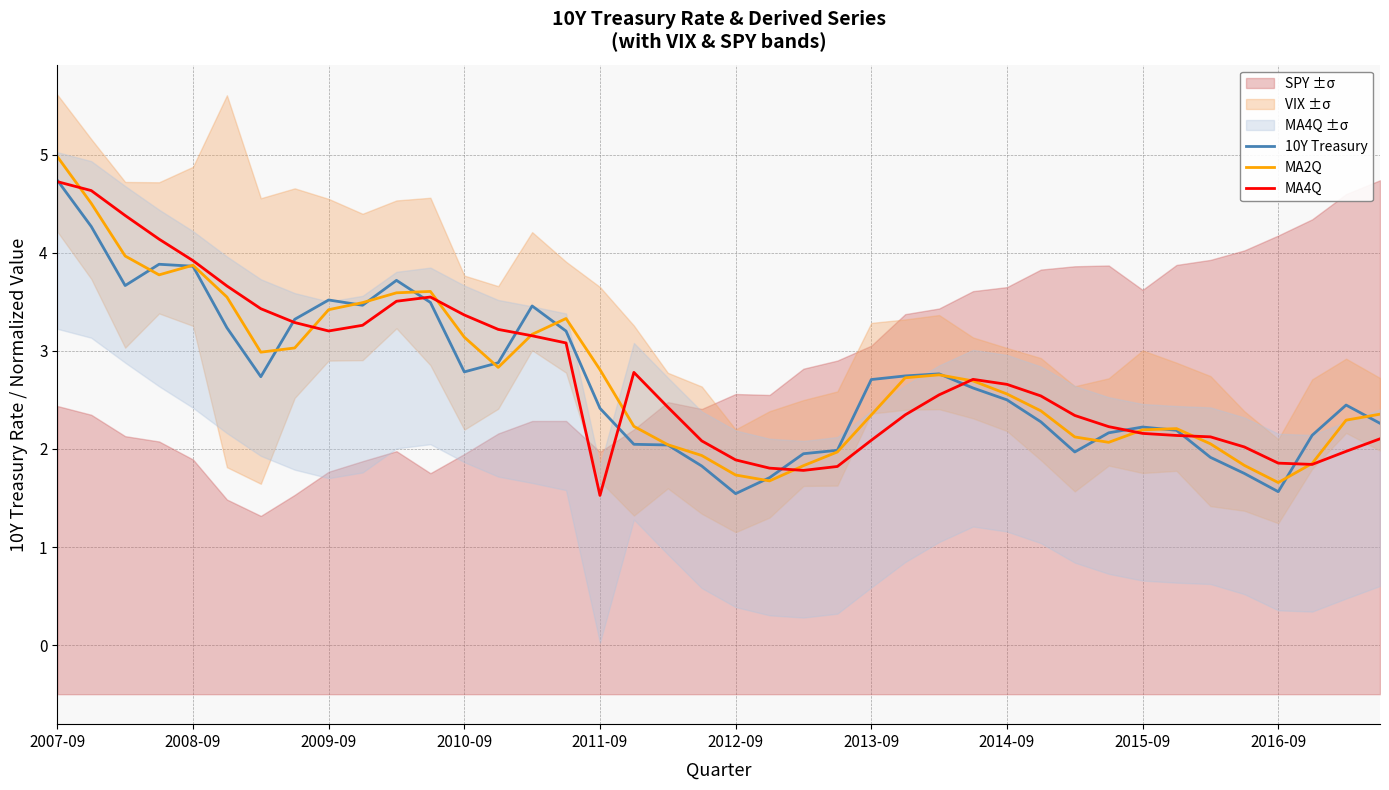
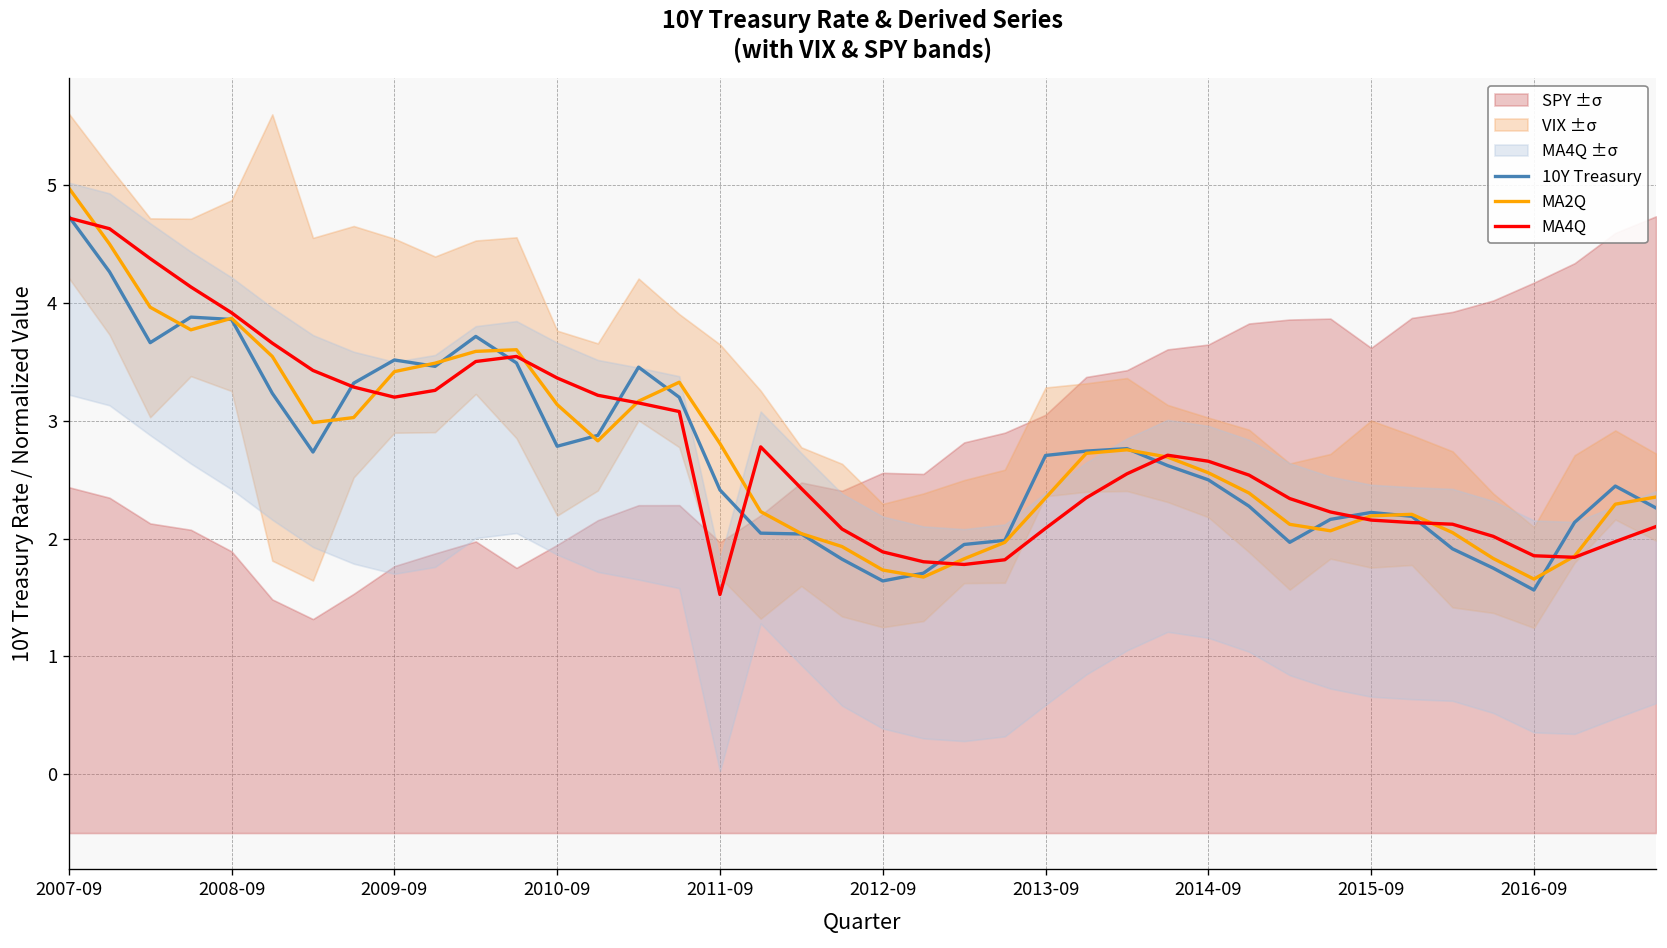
  {
    "10Y Treasury": {
      "2010-09": 2.8,
      "2011-09": 2.4,
-     "2012-09": 1.5,
+     "2012-09": 1.6,
      "2013-09": 2.7,
      "2014-09": 2.5,
      "2015-09": 2.2,
      "2016-09": 1.6
    },
    "MA2Q": {
      "2007-09": 5.0,
      "2009-09": 3.4,
      "2010-09": 3.1,
      "2011-09": 2.8,
      "2012-09": 1.7,
      "2013-09": 2.3,
      "2014-09": 2.6,
      "2015-09": 2.2,
      "2016-09": 1.7
    },
    "MA4Q": {
      "2008-09": 3.9,
      "2009-09": 3.2,
      "2010-09": 3.4,
      "2011-09": 1.5,
      "2012-09": 1.9,
      "2013-09": 2.1,
      "2014-09": 2.7,
      "2015-09": 2.2,
      "2016-09": 1.9
    }
  }
